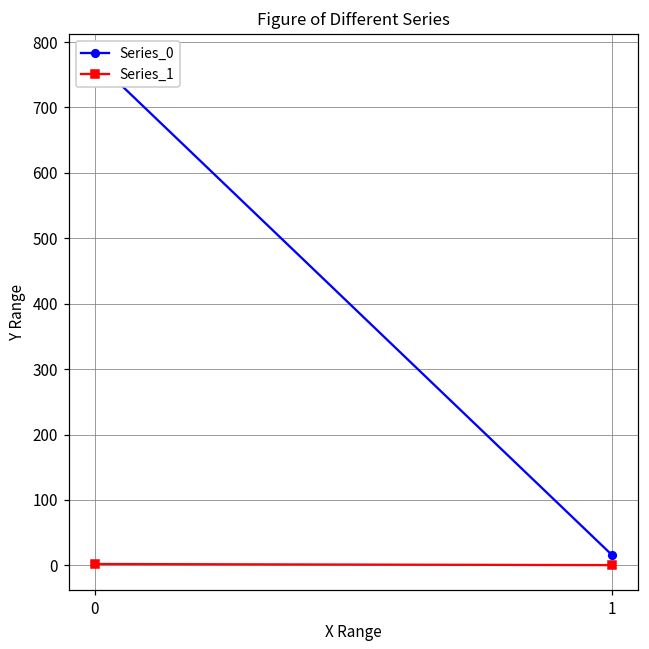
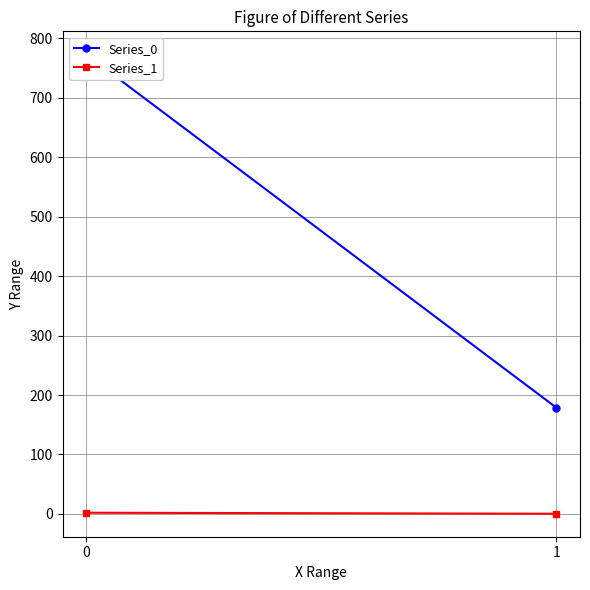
  {
    "Series_0": {
-     "1": 20
+     "1": 180
    },
    "Series_1": {
      "0": 0,
      "1": 0
    }
  }
